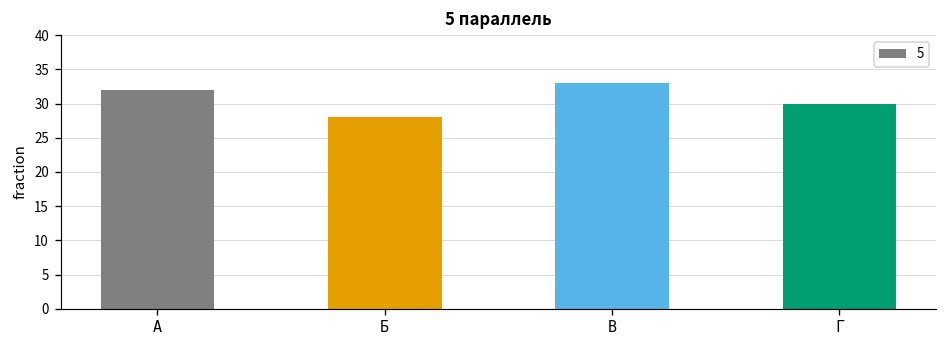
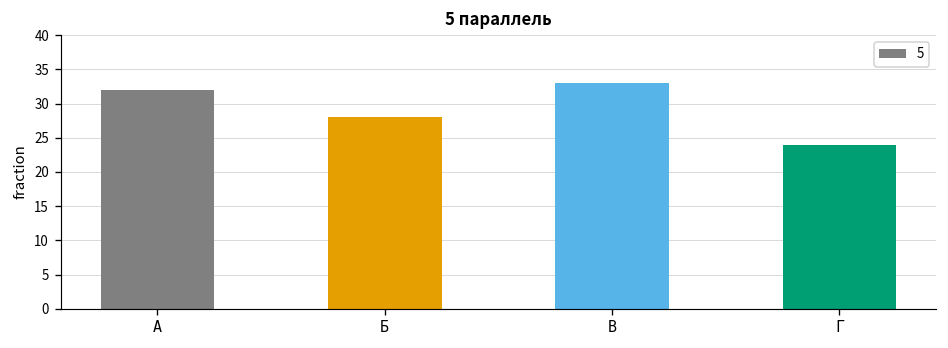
  {
    "А": 32,
    "Б": 28,
    "В": 33,
-   "Г": 30
+   "Г": 24
  }
